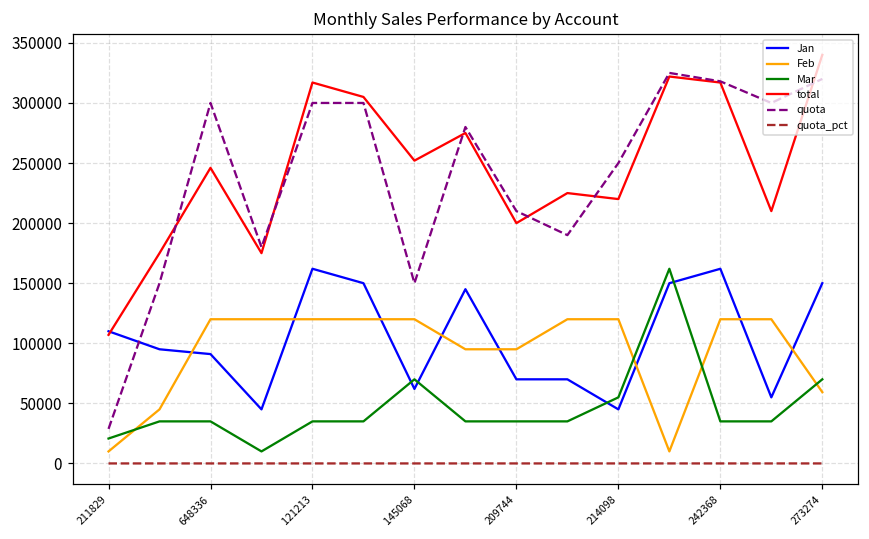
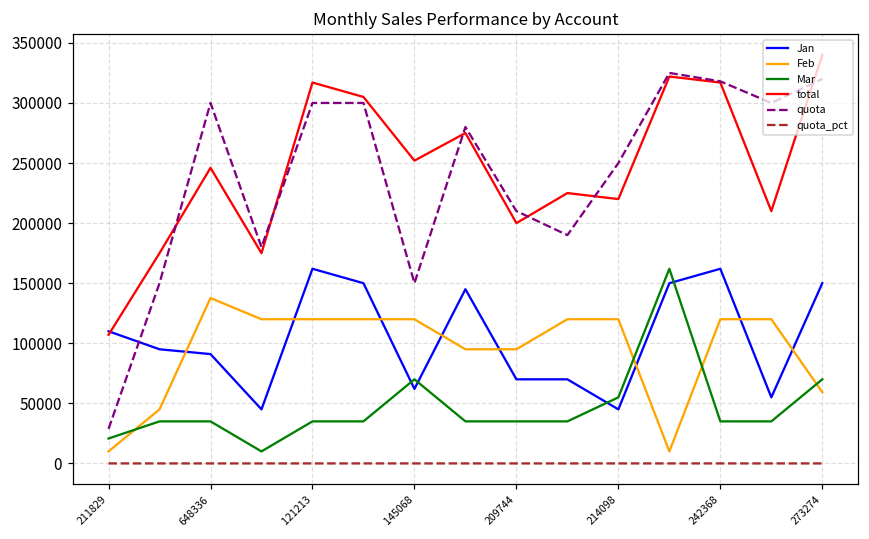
  {
    "Jan": {
      "211829": 110000,
      "648336": 91000,
      "121213": 162000,
      "145068": 62000,
      "209744": 70000,
      "214098": 45000,
      "242368": 162000,
      "273274": 150000
    },
    "Feb": {
      "211829": 10000,
-     "648336": 120000,
+     "648336": 138000,
      "121213": 120000,
      "145068": 120000,
      "209744": 95000,
      "214098": 120000,
      "242368": 120000,
      "273274": 59000
    },
    "Mar": {
      "211829": 21000,
      "648336": 35000,
      "121213": 35000,
      "145068": 70000,
      "209744": 35000,
      "214098": 55000,
      "242368": 35000,
      "273274": 70000
    },
    "total": {
      "211829": 107000,
      "648336": 246000,
      "121213": 317000,
      "145068": 252000,
      "209744": 200000,
      "214098": 220000
    },
    "quota": {
      "211829": 29000,
      "648336": 300000,
      "121213": 300000,
      "145068": 150000,
      "209744": 210000,
      "214098": 250000
    },
    "quota_pct": {
      "211829": 0,
      "648336": 0,
      "121213": 0,
      "145068": 0,
      "209744": 0,
      "214098": 0,
      "242368": 0,
      "273274": 0
    }
  }
